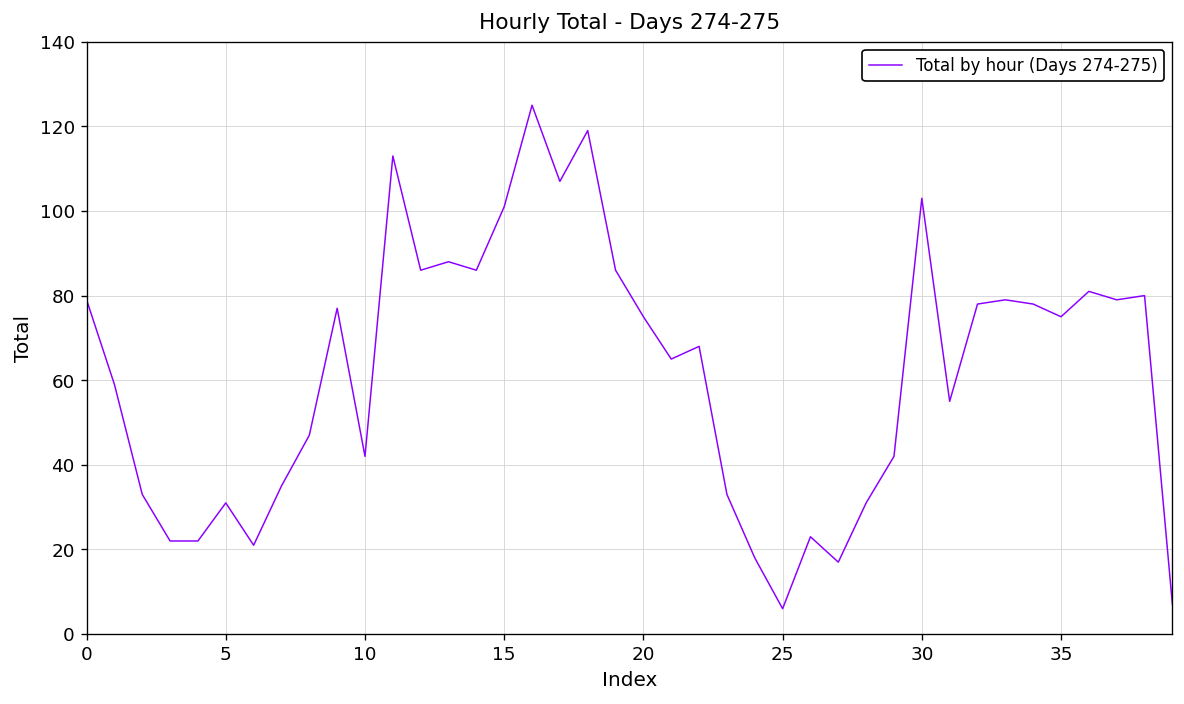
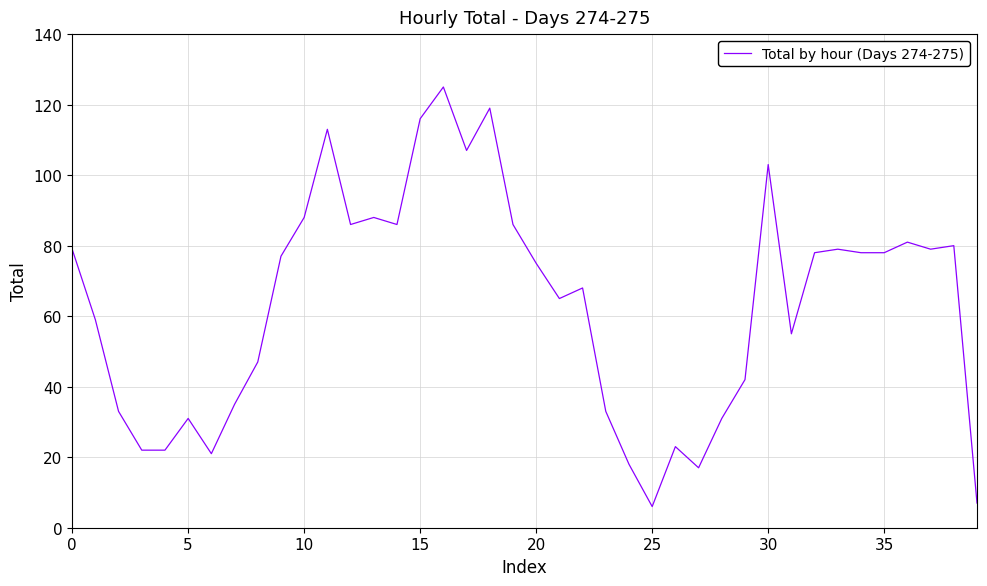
  {
    "0": 79,
    "5": 31,
-   "10": 42,
-   "15": 101,
+   "10": 88,
+   "15": 116,
    "20": 75,
    "25": 6,
    "30": 103,
-   "35": 75
+   "35": 78
  }
